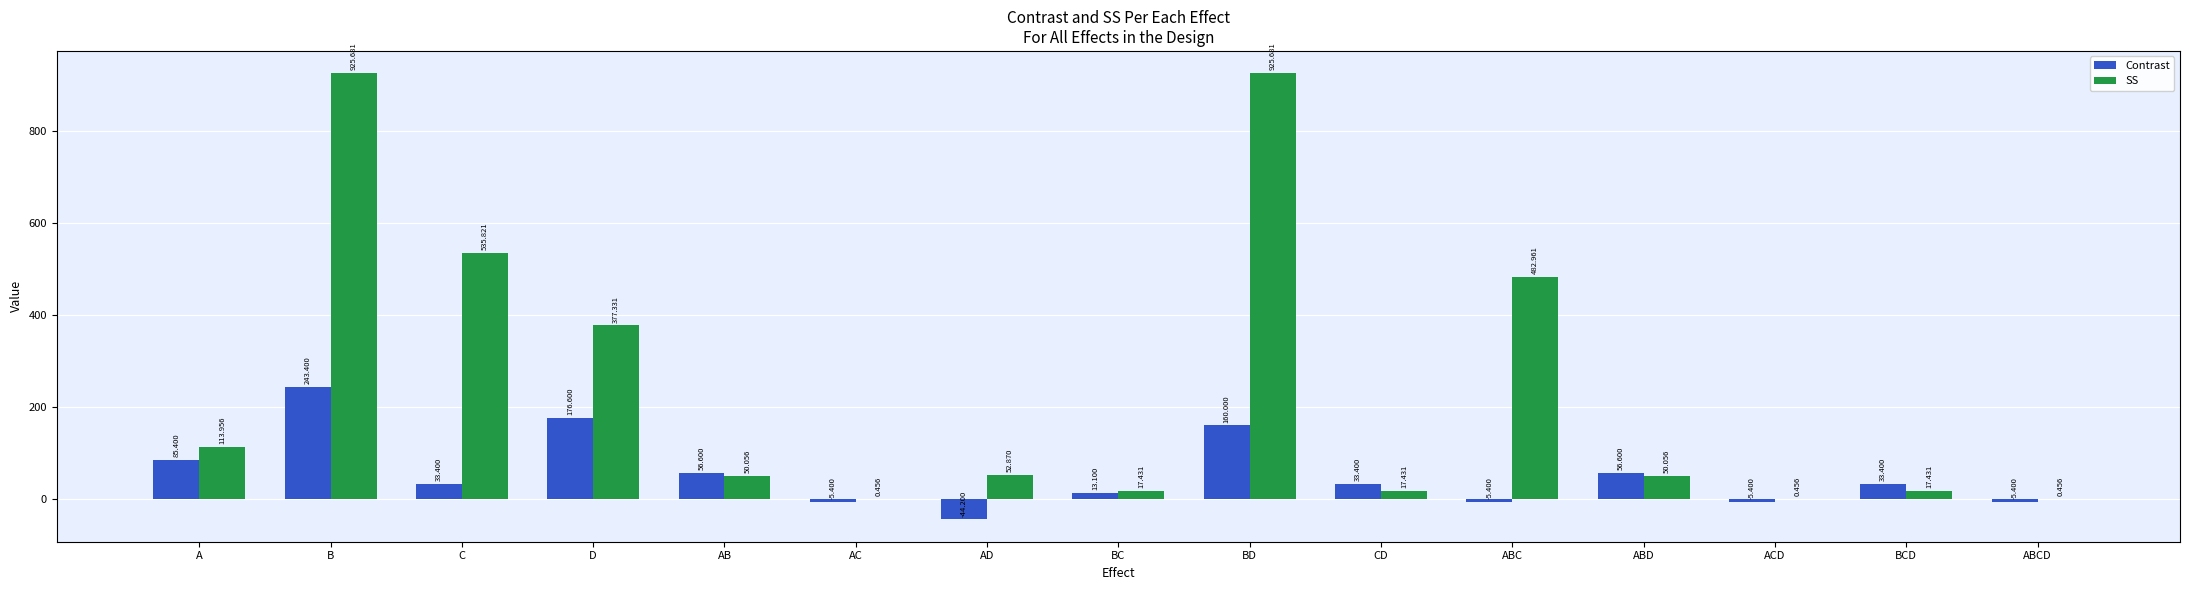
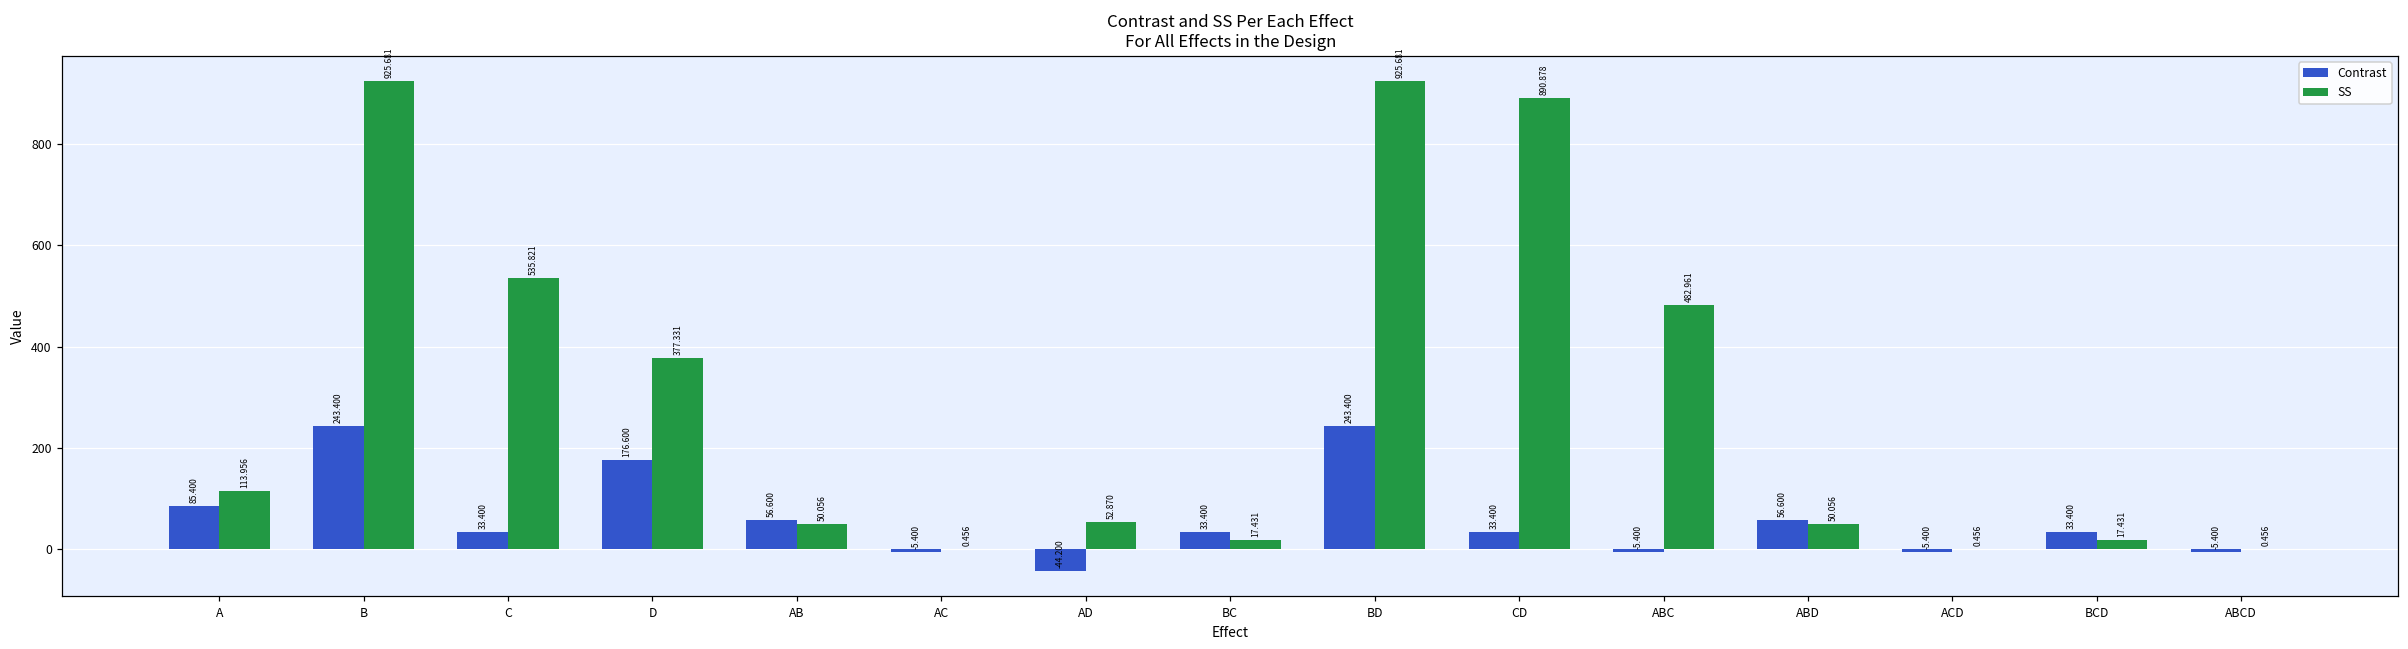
  {
    "Contrast": {
      "A": 85.400,
      "B": 243.400,
      "C": 33.400,
      "D": 176.600,
      "AB": 56.600,
      "AC": -5.400,
      "AD": -44.200,
-     "BC": 13.100,
-     "BD": 160.000,
+     "BC": 33.400,
+     "BD": 243.400,
      "CD": 33.400,
      "ABC": -5.400,
      "ABD": 56.600,
      "ACD": -5.400,
      "BCD": 33.400,
      "ABCD": -5.400
    },
    "SS": {
      "A": 113.956,
      "B": 925.681,
      "C": 535.821,
      "D": 377.331,
      "AB": 50.056,
      "AC": 0.456,
      "AD": 52.870,
      "BC": 17.431,
      "BD": 925.681,
-     "CD": 17.431,
+     "CD": 890.878,
      "ABC": 482.961,
      "ABD": 50.056,
      "ACD": 0.456,
      "BCD": 17.431,
      "ABCD": 0.456
    }
  }
